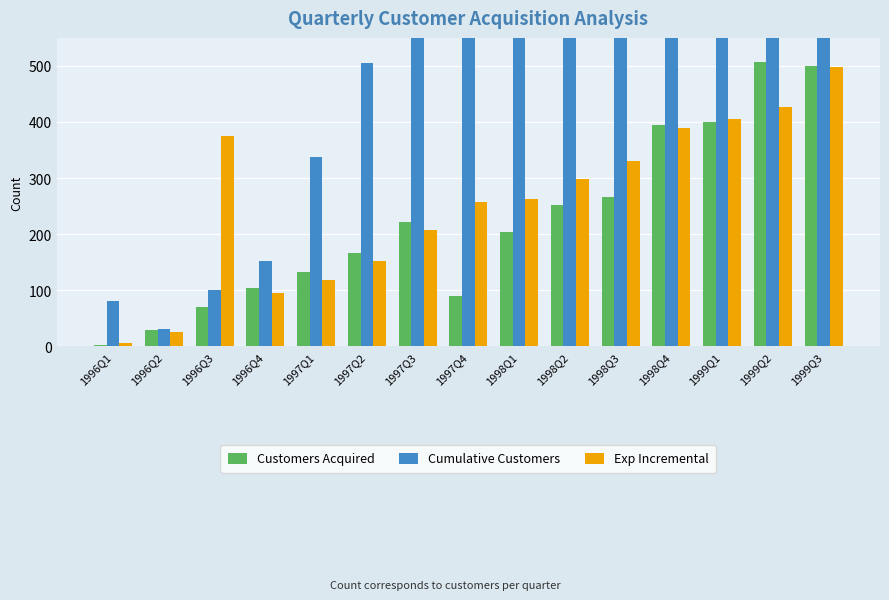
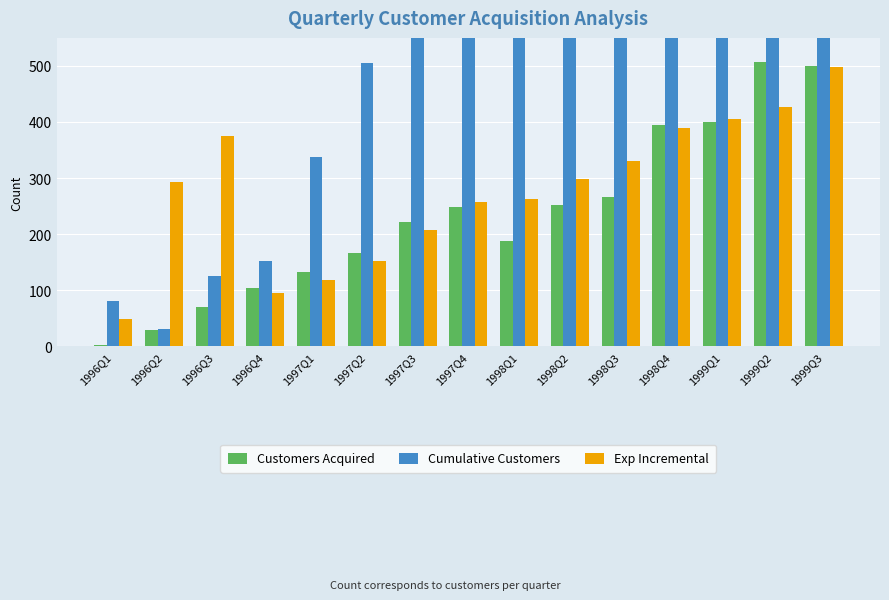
  {
    "Customers Acquired": {
      "1996Q2": 30,
      "1996Q3": 70,
      "1996Q4": 100,
      "1997Q1": 130,
      "1997Q2": 170,
      "1997Q3": 220,
-     "1997Q4": 90,
-     "1998Q1": 200,
+     "1997Q4": 250,
+     "1998Q1": 190,
      "1998Q2": 250,
      "1998Q3": 270,
      "1998Q4": 400,
      "1999Q1": 400,
      "1999Q2": 510,
      "1999Q3": 500
    },
    "Cumulative Customers": {
      "1996Q1": 80,
      "1996Q2": 30,
-     "1996Q3": 100,
+     "1996Q3": 130,
      "1996Q4": 150,
      "1997Q1": 340,
      "1997Q2": 510
    },
    "Exp Incremental": {
-     "1996Q1": 10,
-     "1996Q2": 30,
+     "1996Q1": 50,
+     "1996Q2": 290,
      "1996Q3": 380,
      "1996Q4": 90,
      "1997Q1": 120,
      "1997Q2": 150,
      "1997Q3": 210,
      "1997Q4": 260,
      "1998Q1": 260,
      "1998Q2": 300,
      "1998Q3": 330,
      "1998Q4": 390,
      "1999Q1": 410,
      "1999Q2": 430,
      "1999Q3": 500
    }
  }
